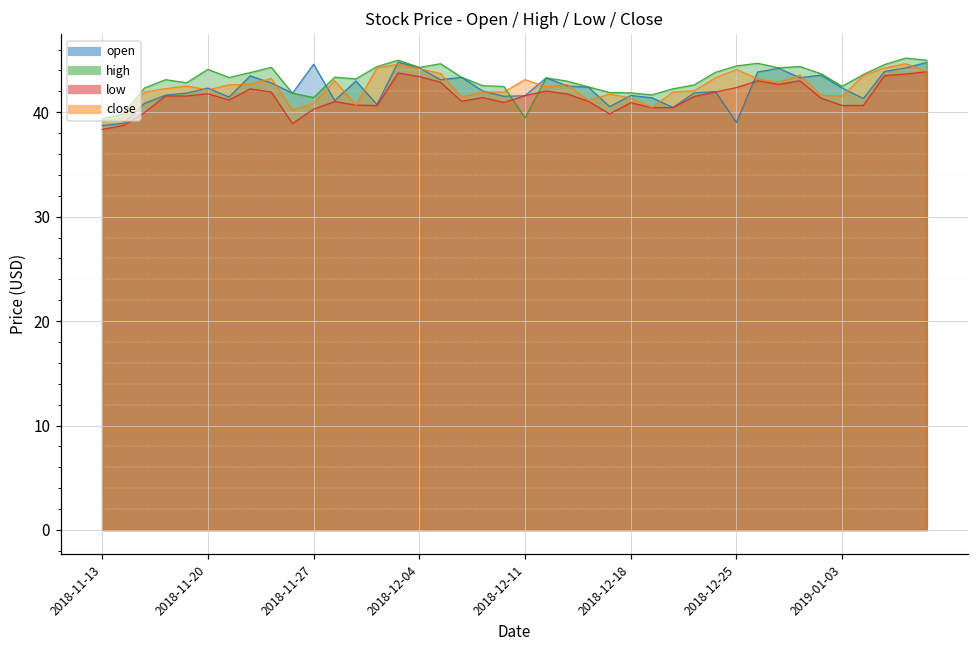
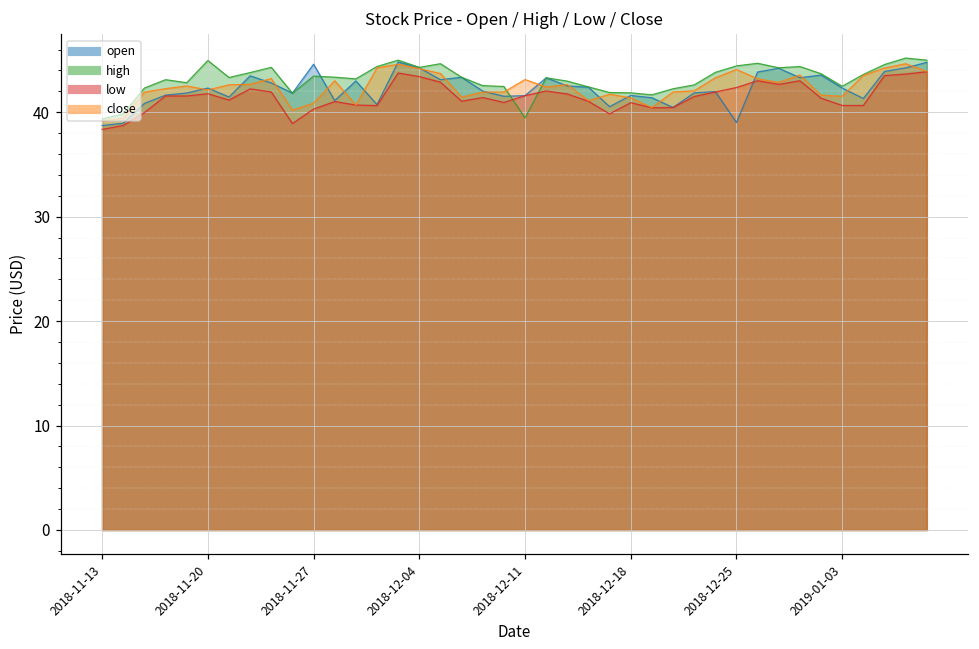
  {
    "open": {
      "2018-11-13": 39,
      "2018-11-27": 45,
      "2018-12-25": 39
    },
    "high": {
-     "2018-11-20": 44,
-     "2018-11-27": 41,
+     "2018-11-20": 45,
+     "2018-11-27": 43,
      "2018-12-11": 39,
      "2018-12-25": 44
    }
  }
